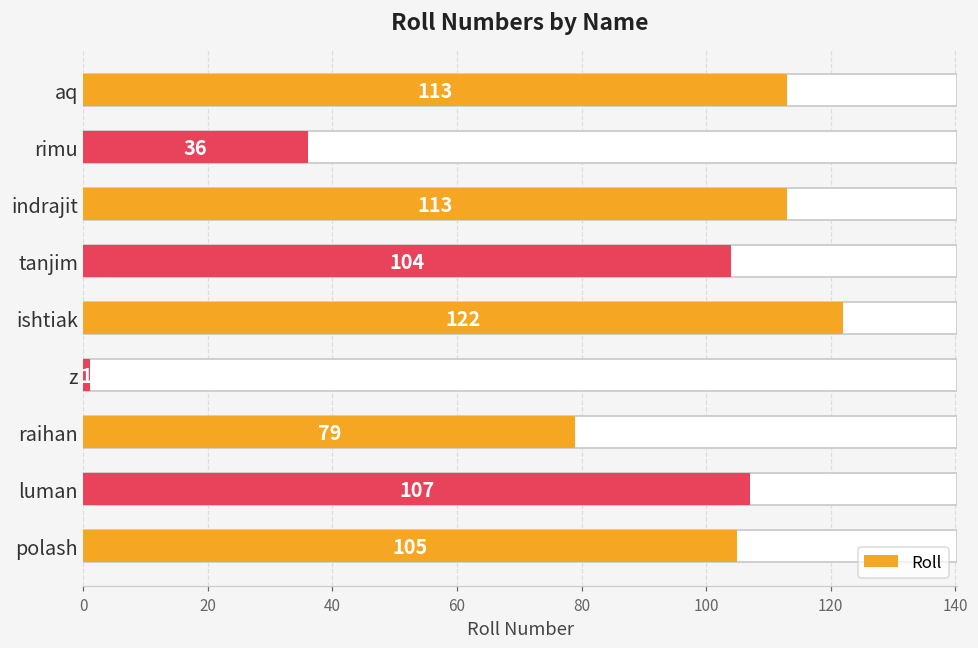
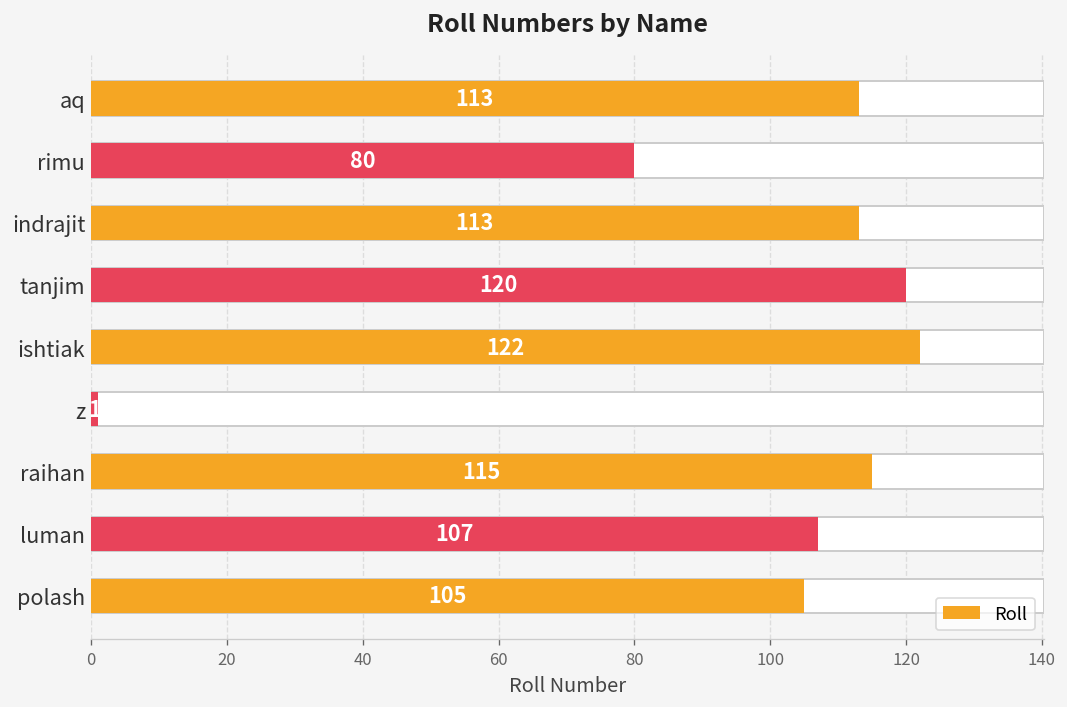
  {
    "Roll": {
-     "rimu": 36,
-     "tanjim": 104,
-     "raihan": 79
+     "rimu": 80,
+     "tanjim": 120,
+     "raihan": 115
    }
  }
